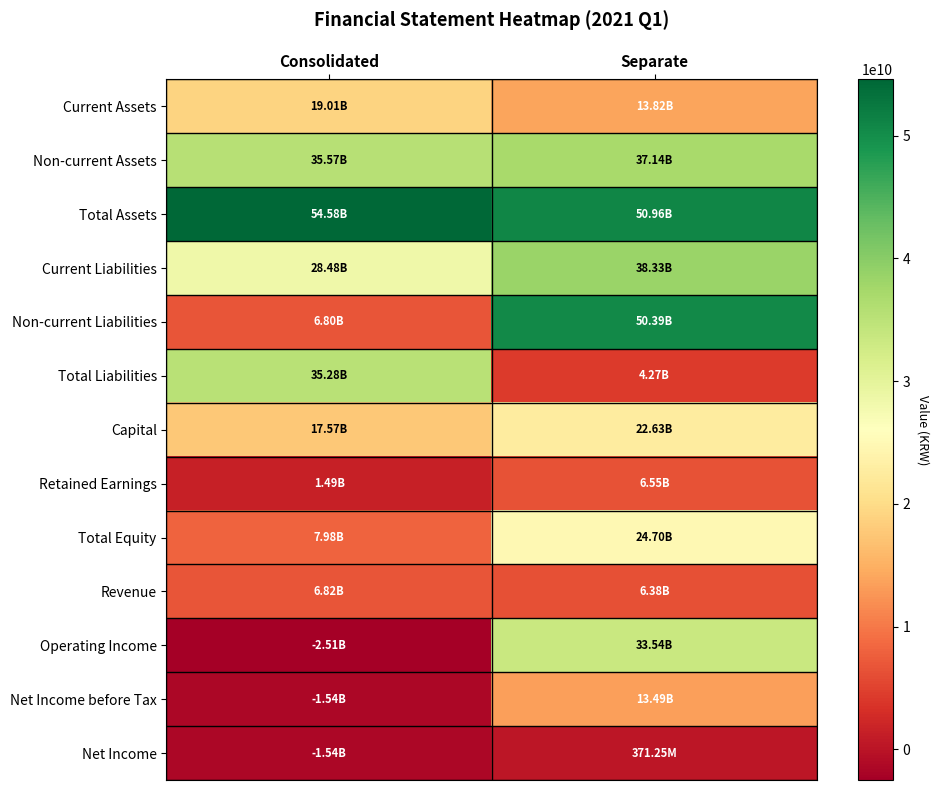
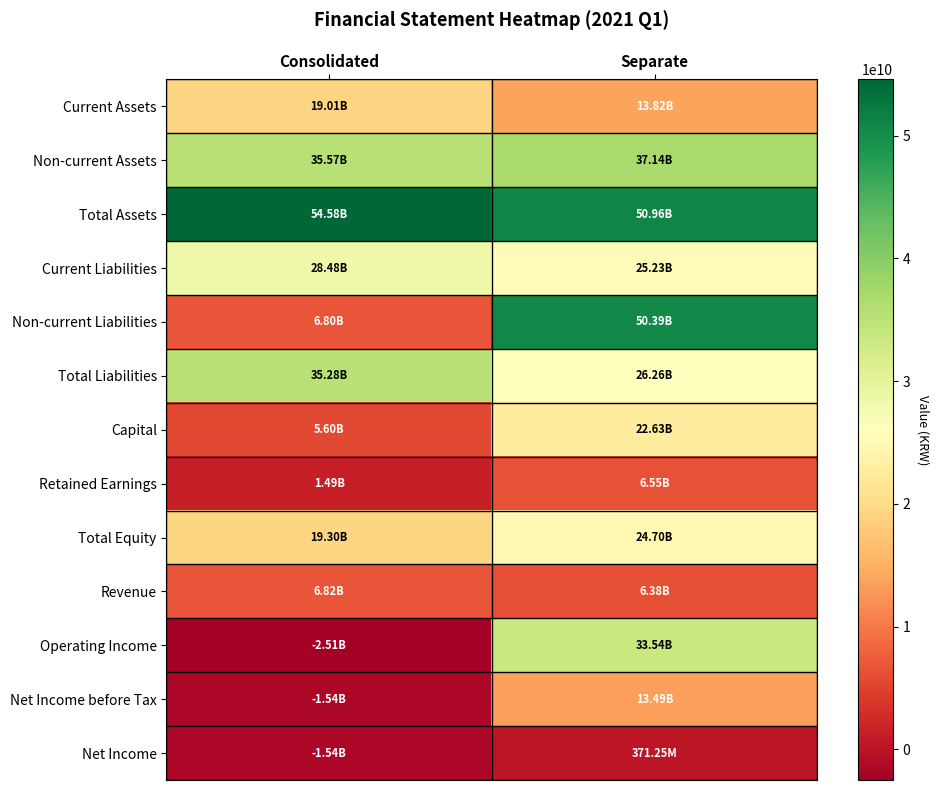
  {
    "Current Assets": {
      "Consolidated": "19.01B",
      "Separate": "13.82B"
    },
    "Non-current Assets": {
      "Consolidated": "35.57B",
      "Separate": "37.14B"
    },
    "Total Assets": {
      "Consolidated": "54.58B",
      "Separate": "50.96B"
    },
    "Current Liabilities": {
      "Consolidated": "28.48B",
-     "Separate": "38.33B"
+     "Separate": "25.23B"
    },
    "Non-current Liabilities": {
      "Consolidated": "6.80B",
      "Separate": "50.39B"
    },
    "Total Liabilities": {
      "Consolidated": "35.28B",
-     "Separate": "4.27B"
+     "Separate": "26.26B"
    },
    "Capital": {
-     "Consolidated": "17.57B",
+     "Consolidated": "5.60B",
      "Separate": "22.63B"
    },
    "Retained Earnings": {
      "Consolidated": "1.49B",
      "Separate": "6.55B"
    },
    "Total Equity": {
-     "Consolidated": "7.98B",
+     "Consolidated": "19.30B",
      "Separate": "24.70B"
    },
    "Revenue": {
      "Consolidated": "6.82B",
      "Separate": "6.38B"
    },
    "Operating Income": {
      "Consolidated": "-2.51B",
      "Separate": "33.54B"
    },
    "Net Income before Tax": {
      "Consolidated": "-1.54B",
      "Separate": "13.49B"
    },
    "Net Income": {
      "Consolidated": "-1.54B",
      "Separate": "371.25M"
    }
  }
